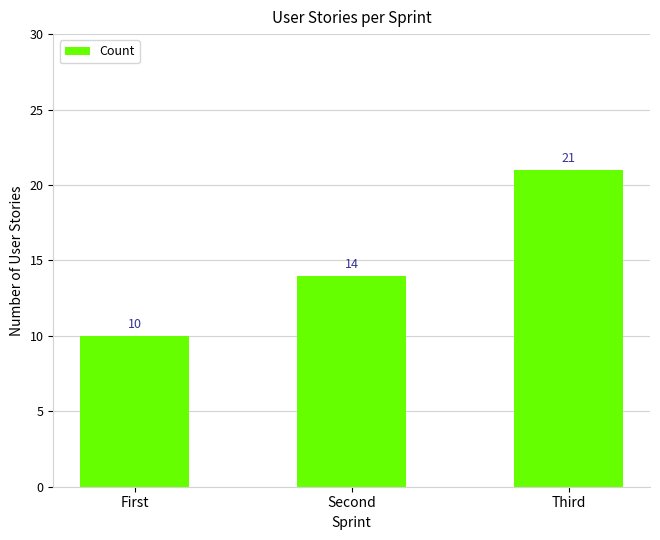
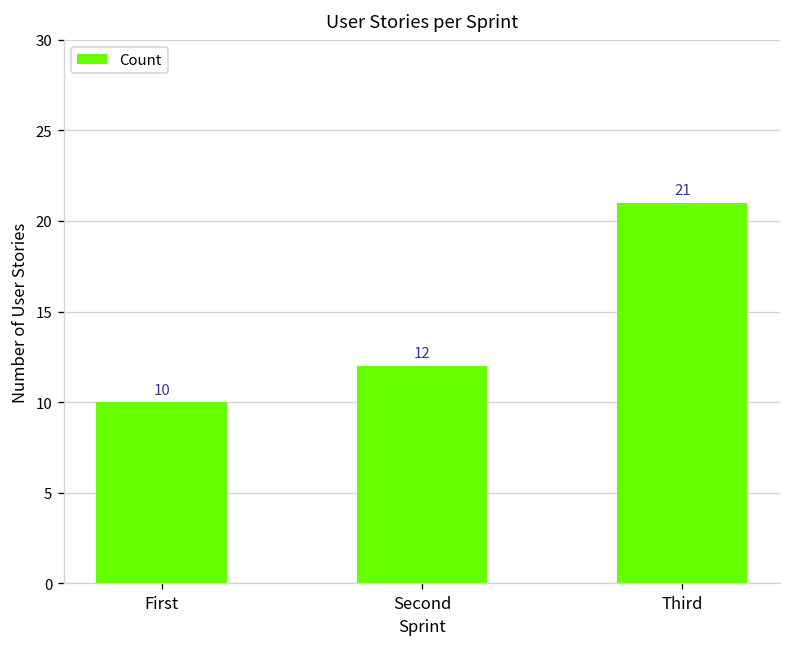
  {
    "First": 10,
-   "Second": 14,
+   "Second": 12,
    "Third": 21
  }
